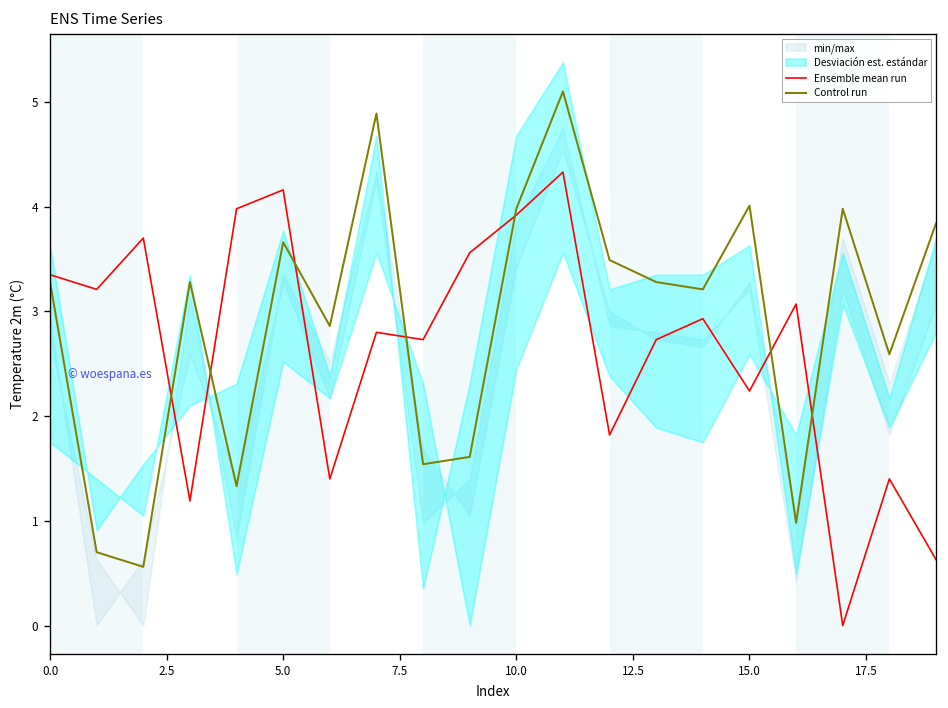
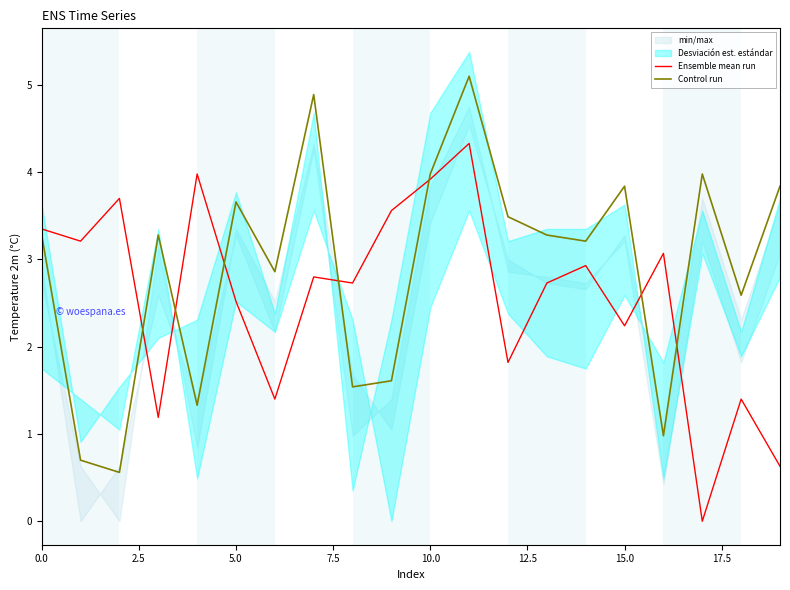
  {
    "Ensemble mean run": {
      "0.0": 3.4,
-     "5.0": 4.2,
+     "5.0": 2.5,
      "10.0": 3.9,
      "15.0": 2.2
    },
    "Control run": {
      "0.0": 3.3,
      "5.0": 3.7,
      "10.0": 4.0,
-     "15.0": 4.0
+     "15.0": 3.8
    }
  }
